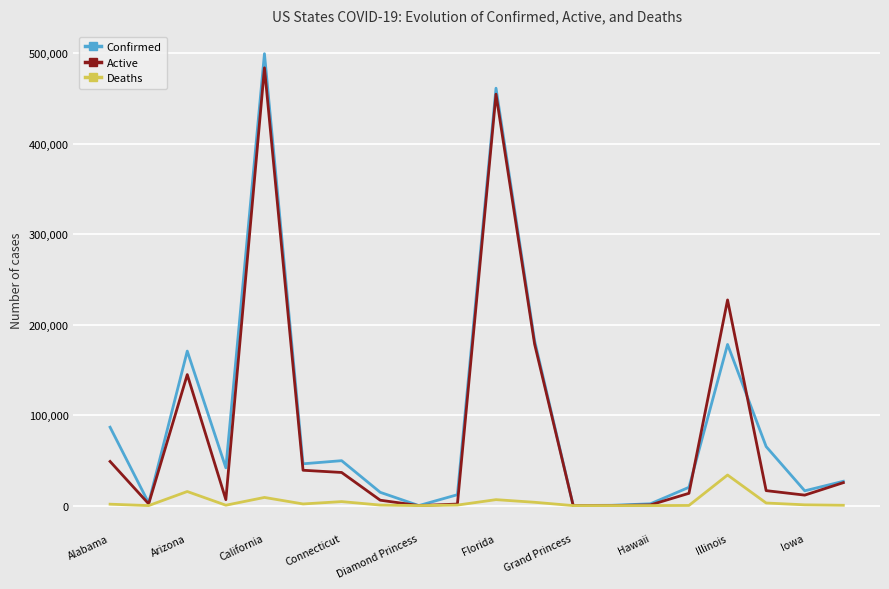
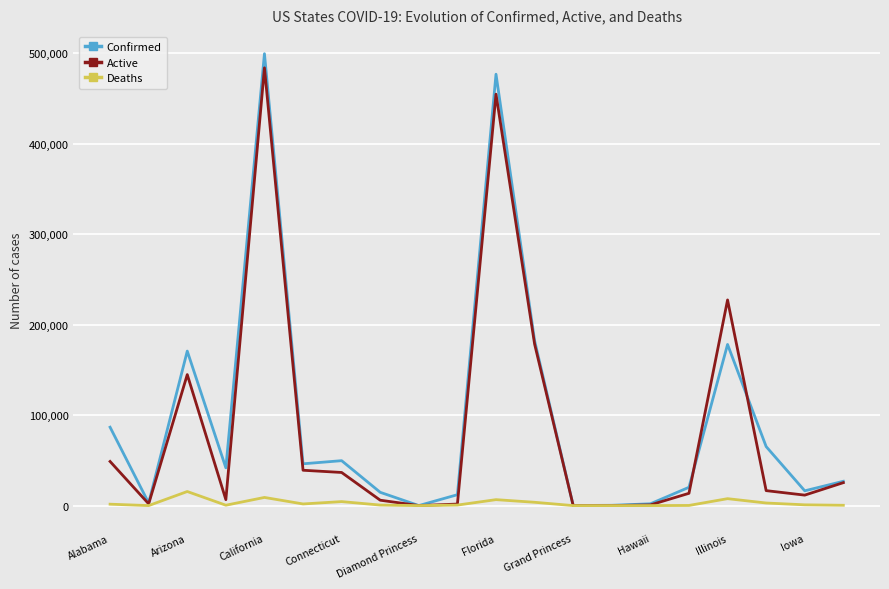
  {
    "Confirmed": {
      "Alabama": "90,000",
      "Arizona": "170,000",
      "California": "500,000",
      "Connecticut": "50,000",
-     "Florida": "460,000",
+     "Florida": "480,000",
      "Illinois": "180,000",
      "Iowa": "20,000"
    },
    "Active": {
      "Alabama": "50,000",
      "Arizona": "140,000",
      "California": "480,000",
      "Connecticut": "40,000",
      "Florida": "450,000",
      "Illinois": "230,000",
      "Iowa": "10,000"
    },
    "Deaths": {
      "Alabama": "0",
      "Arizona": "20,000",
      "California": "10,000",
      "Connecticut": "0",
      "Florida": "10,000",
-     "Illinois": "30,000",
+     "Illinois": "10,000",
      "Iowa": "0"
    }
  }
